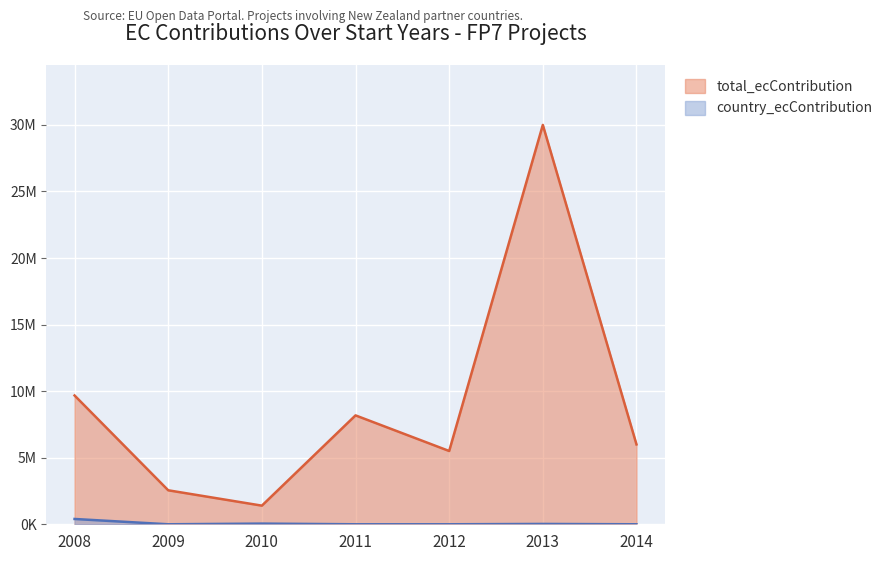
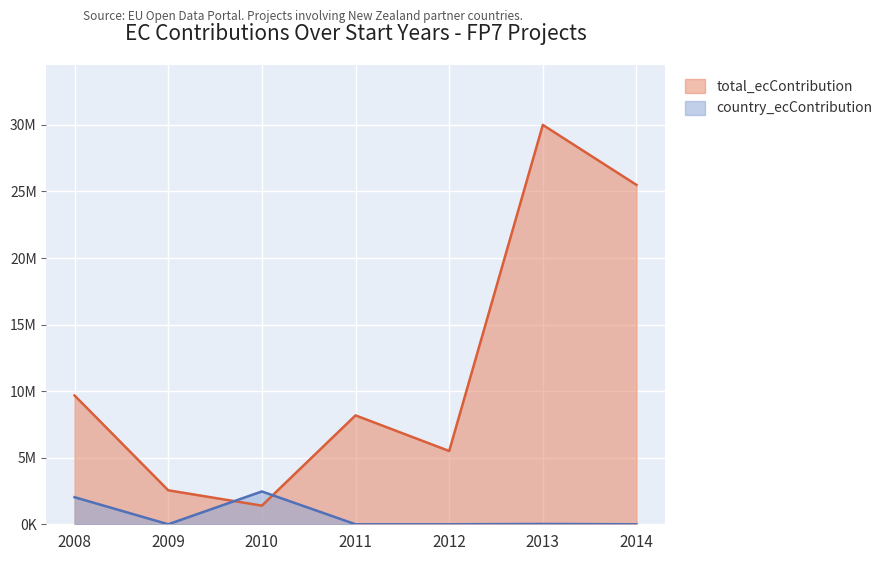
  {
    "total_ecContribution": {
      "2008": 9700000,
      "2009": 2600000,
      "2010": 1400000,
      "2011": 8200000,
      "2012": 5500000,
      "2013": 30000000,
-     "2014": 6000000
+     "2014": 25500000
    },
    "country_ecContribution": {
-     "2008": 400000,
+     "2008": 2000000,
      "2009": 0,
-     "2010": 100000,
+     "2010": 2500000,
      "2011": 0,
      "2012": 0,
      "2013": 0,
      "2014": 0
    }
  }
